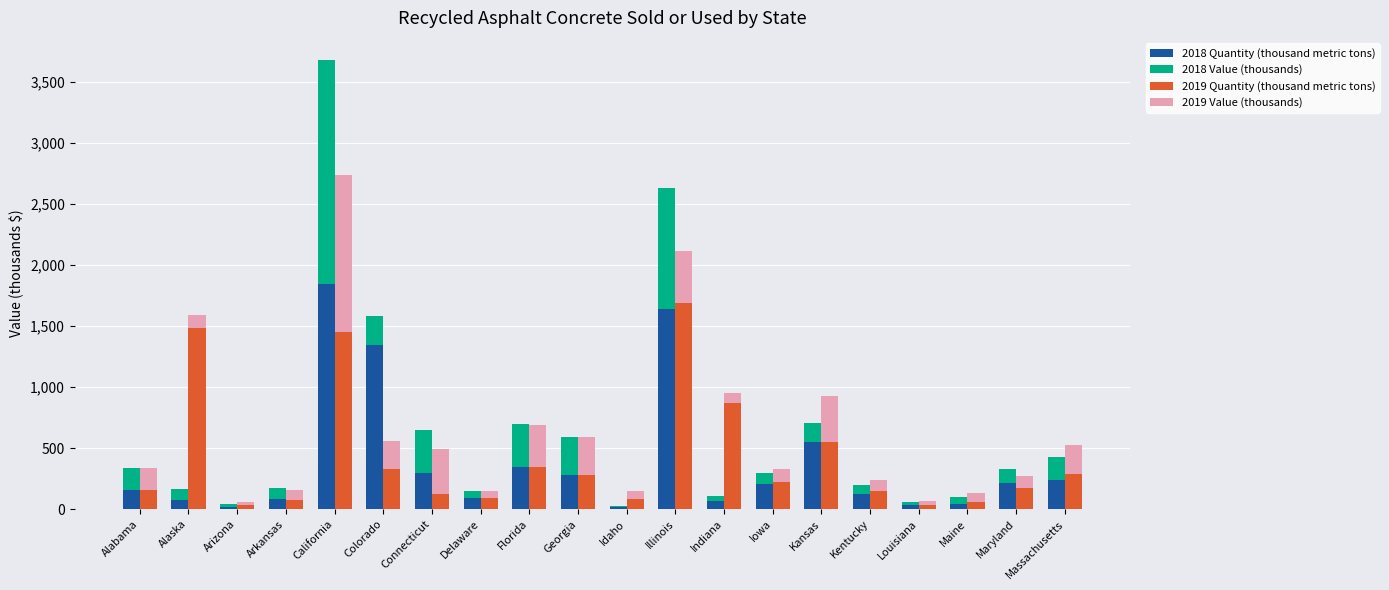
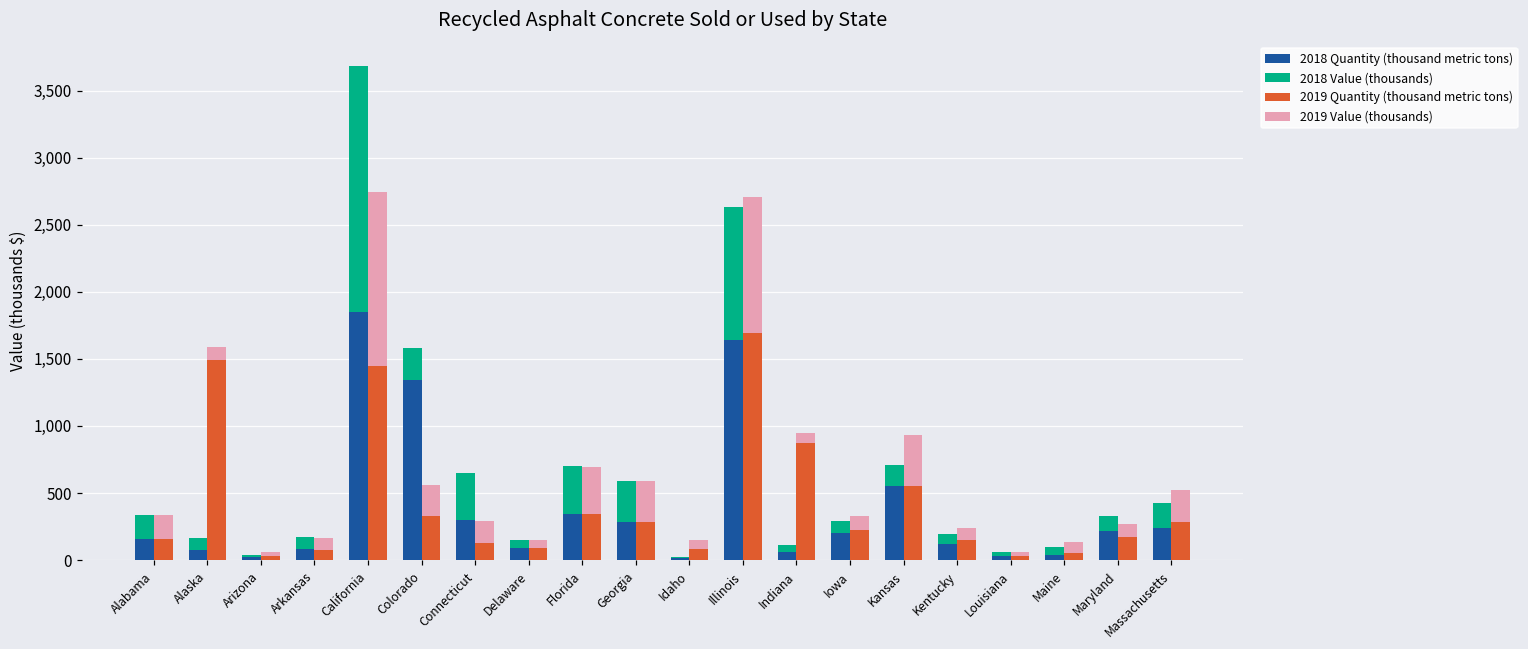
  {
    "2018 Quantity (thousand metric tons)": {
      "Alabama": "160",
      "Alaska": "80",
      "Arizona": "20",
      "Arkansas": "80",
      "California": "1,850",
      "Colorado": "1,340",
      "Connecticut": "300",
      "Delaware": "90",
      "Florida": "350",
      "Georgia": "280",
      "Illinois": "1,640",
      "Indiana": "60",
      "Iowa": "210",
      "Kansas": "550",
      "Kentucky": "120",
      "Louisiana": "30",
      "Maine": "40",
      "Maryland": "210",
      "Massachusetts": "240"
    },
    "2018 Value (thousands)": {
      "Alabama": "180",
      "Alaska": "90",
      "Arkansas": "90",
      "California": "1,830",
      "Colorado": "240",
      "Connecticut": "350",
      "Delaware": "60",
      "Florida": "350",
      "Georgia": "310",
      "Illinois": "990",
      "Indiana": "50",
      "Iowa": "90",
      "Kansas": "160",
      "Kentucky": "70",
      "Louisiana": "30",
      "Maine": "60",
      "Maryland": "120",
      "Massachusetts": "190"
    },
    "2019 Quantity (thousand metric tons)": {
      "Alabama": "160",
      "Alaska": "1,490",
      "Arizona": "30",
      "Arkansas": "80",
      "California": "1,450",
      "Colorado": "330",
      "Connecticut": "130",
      "Delaware": "90",
      "Florida": "350",
      "Georgia": "280",
      "Idaho": "80",
      "Illinois": "1,690",
      "Indiana": "870",
      "Iowa": "230",
      "Kansas": "550",
      "Kentucky": "150",
      "Louisiana": "30",
      "Maine": "60",
      "Maryland": "170",
      "Massachusetts": "290"
    },
    "2019 Value (thousands)": {
      "Alabama": "180",
      "Alaska": "100",
      "Arizona": "30",
      "Arkansas": "80",
      "California": "1,290",
      "Colorado": "240",
-     "Connecticut": "370",
+     "Connecticut": "170",
      "Delaware": "60",
      "Florida": "350",
      "Georgia": "310",
      "Idaho": "70",
-     "Illinois": "430",
+     "Illinois": "1,020",
      "Indiana": "80",
      "Iowa": "100",
      "Kansas": "380",
      "Kentucky": "90",
      "Louisiana": "30",
      "Maine": "80",
      "Maryland": "100",
      "Massachusetts": "240"
    }
  }
